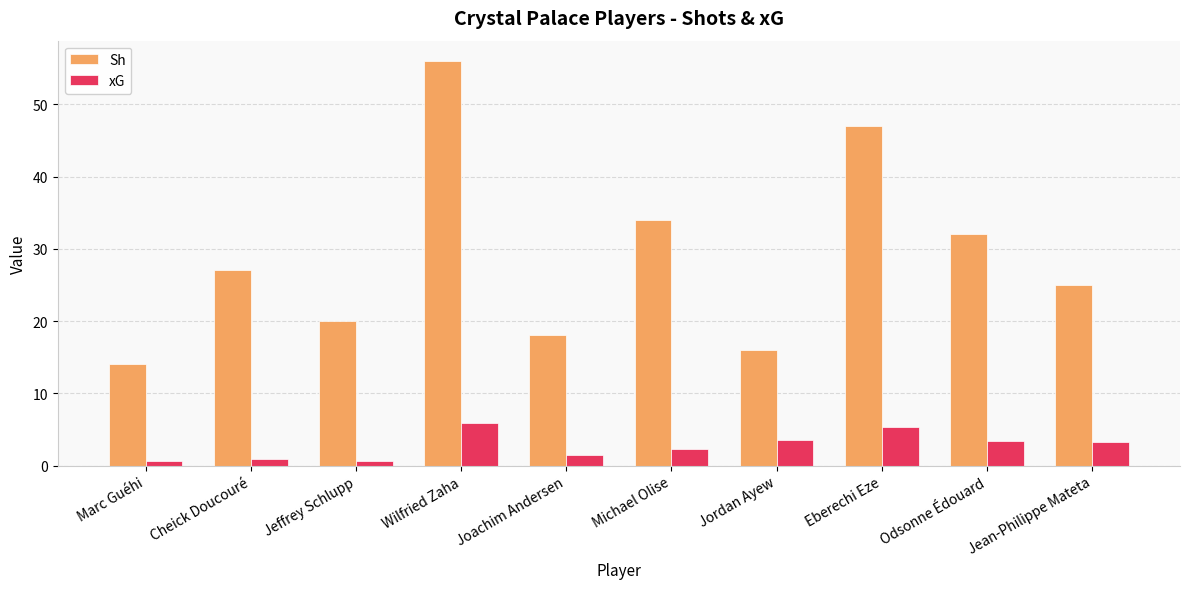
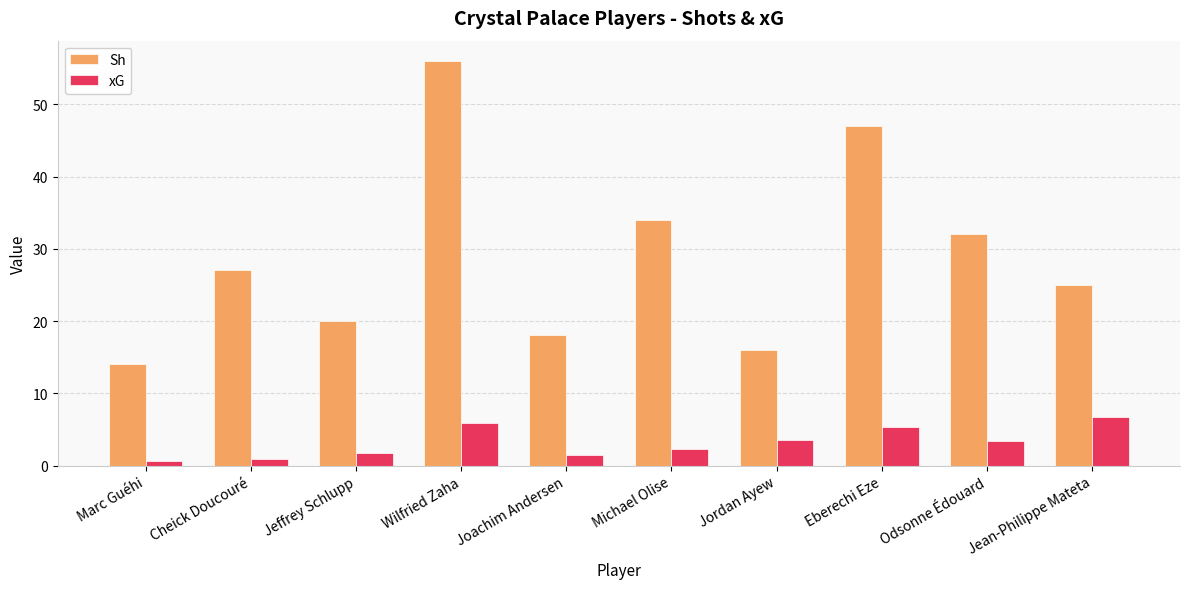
  {
    "Sh": {
      "Marc Guéhi": 14,
      "Cheick Doucouré": 27,
      "Jeffrey Schlupp": 20,
      "Wilfried Zaha": 56,
      "Joachim Andersen": 18,
      "Michael Olise": 34,
      "Jordan Ayew": 16,
      "Eberechi Eze": 47,
      "Odsonne Édouard": 32,
      "Jean-Philippe Mateta": 25
    },
    "xG": {
      "Marc Guéhi": 1,
      "Cheick Doucouré": 1,
-     "Jeffrey Schlupp": 1,
+     "Jeffrey Schlupp": 2,
      "Wilfried Zaha": 6,
      "Joachim Andersen": 2,
      "Michael Olise": 2,
      "Jordan Ayew": 4,
      "Eberechi Eze": 5,
      "Odsonne Édouard": 3,
-     "Jean-Philippe Mateta": 3
+     "Jean-Philippe Mateta": 7
    }
  }
